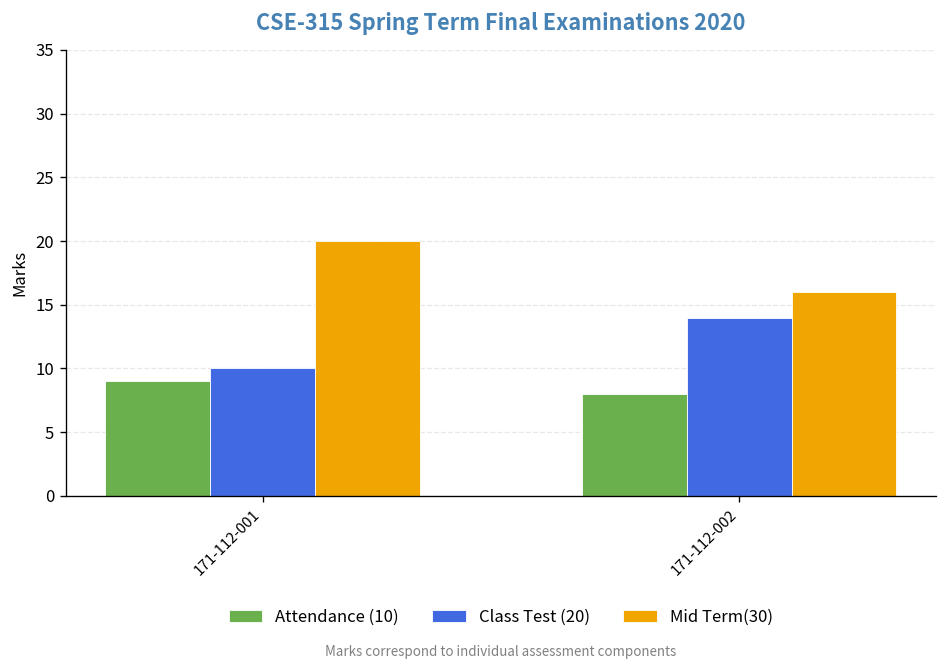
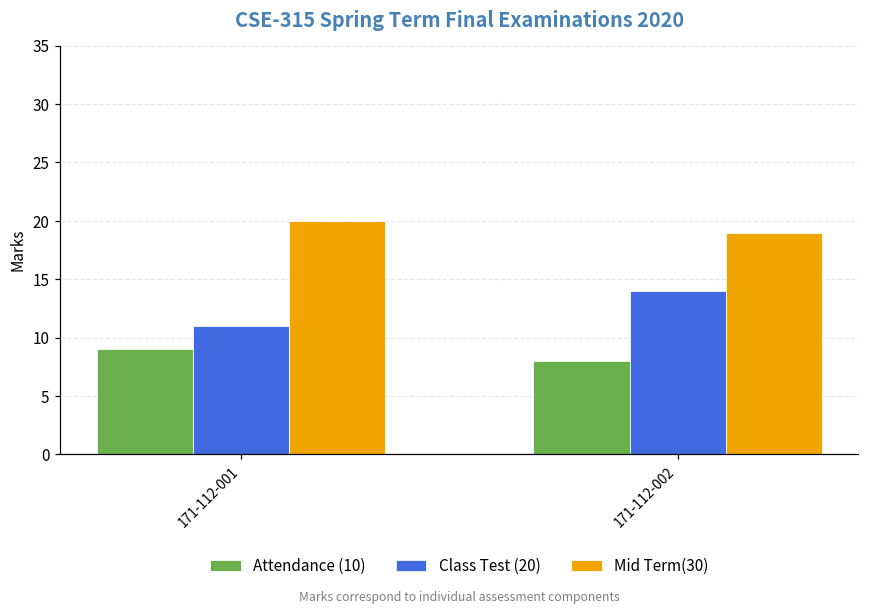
  {
    "Attendance (10)": {
      "171-112-001": 9,
      "171-112-002": 8
    },
    "Class Test (20)": {
-     "171-112-001": 10,
+     "171-112-001": 11,
      "171-112-002": 14
    },
    "Mid Term(30)": {
      "171-112-001": 20,
-     "171-112-002": 16
+     "171-112-002": 19
    }
  }
